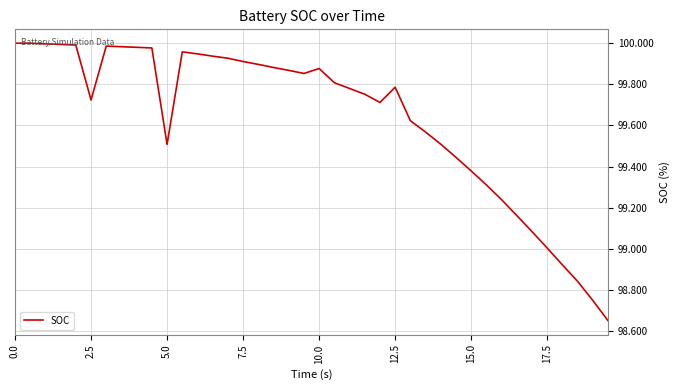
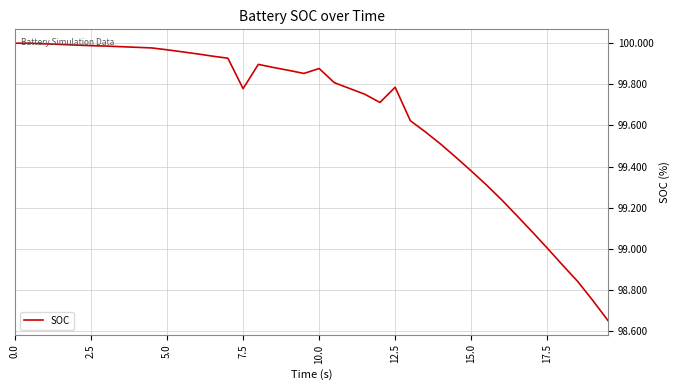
  {
    "0.0": 100.00,
-   "2.5": 99.72,
-   "5.0": 99.51,
-   "7.5": 99.91,
+   "2.5": 99.99,
+   "5.0": 99.97,
+   "7.5": 99.78,
    "10.0": 99.88,
    "12.5": 99.79,
    "15.0": 99.38,
    "17.5": 99.00
  }
